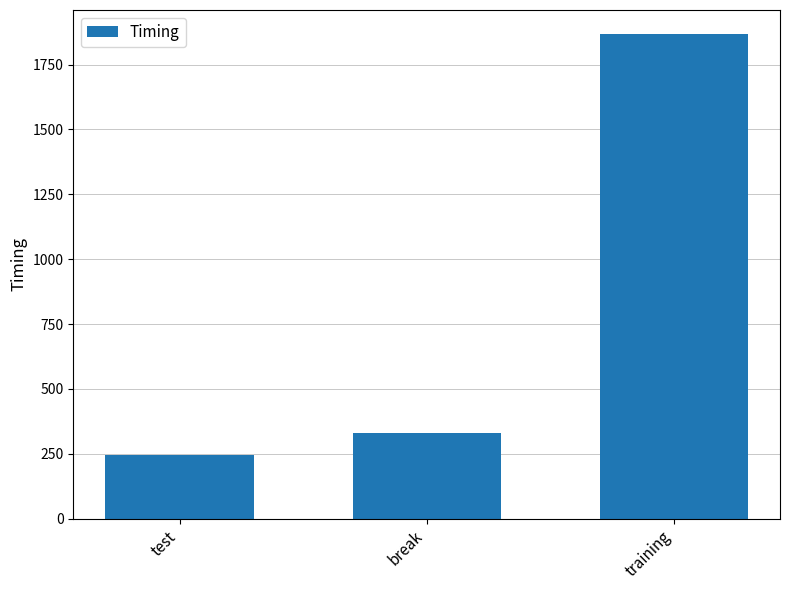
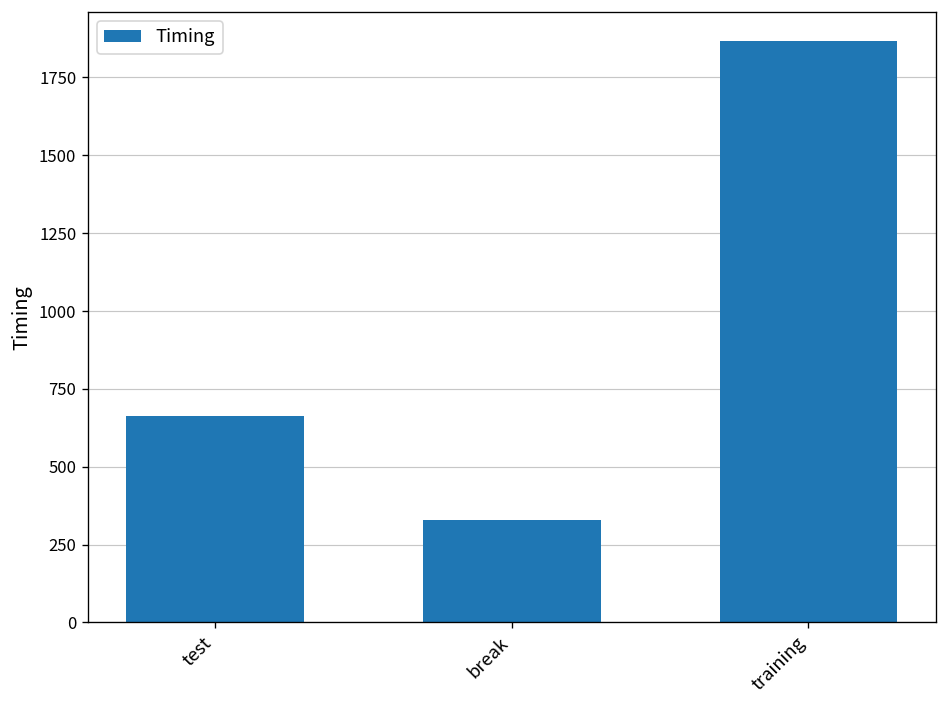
  {
-   "test": 250,
+   "test": 660,
    "break": 330,
    "training": 1870
  }
